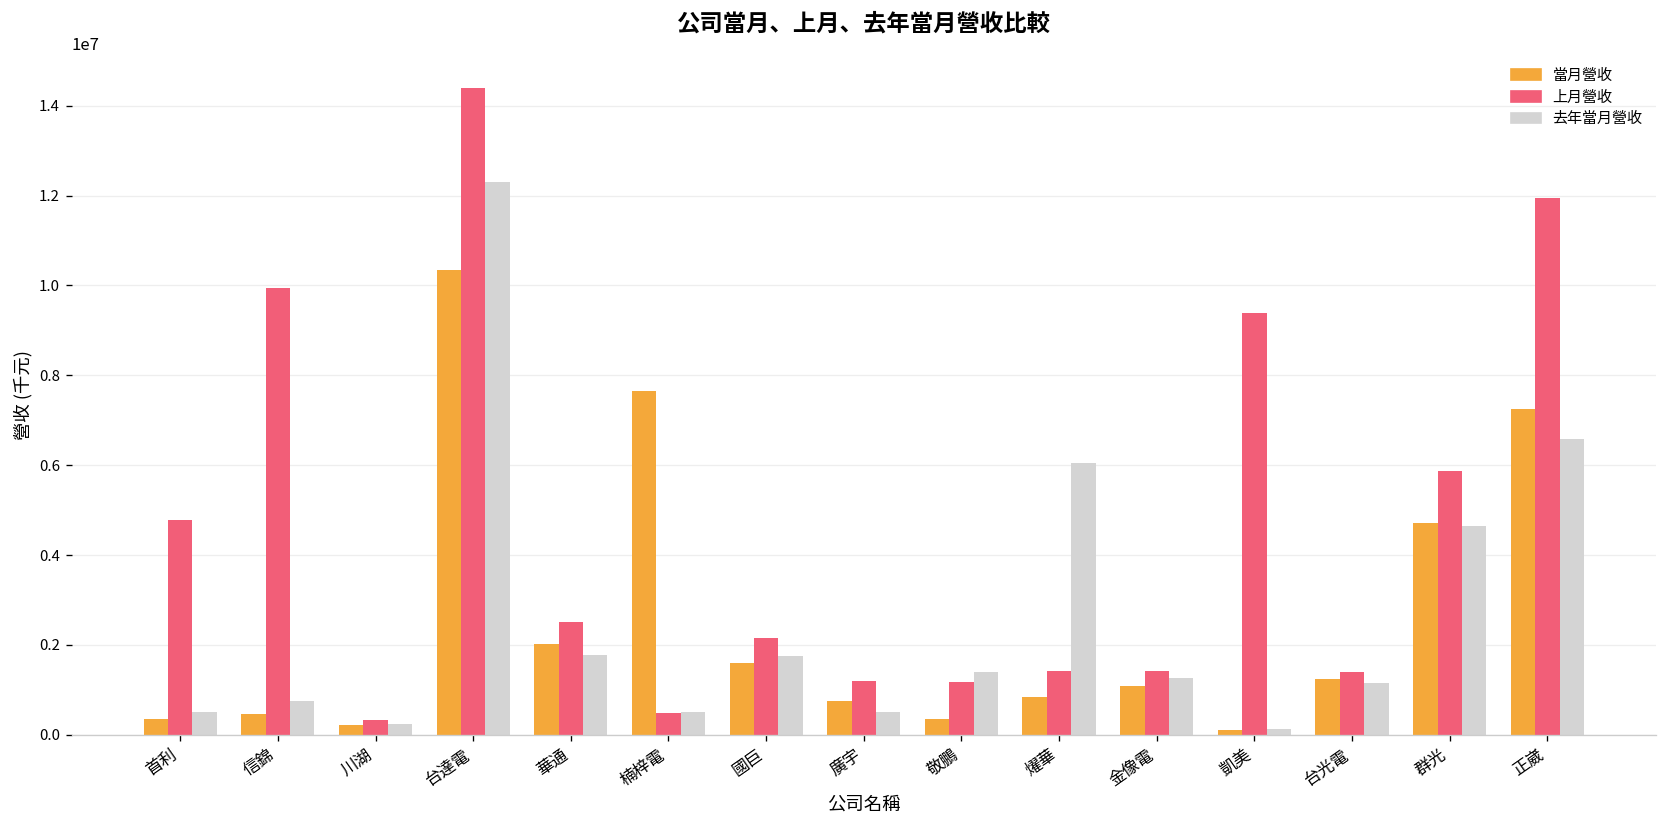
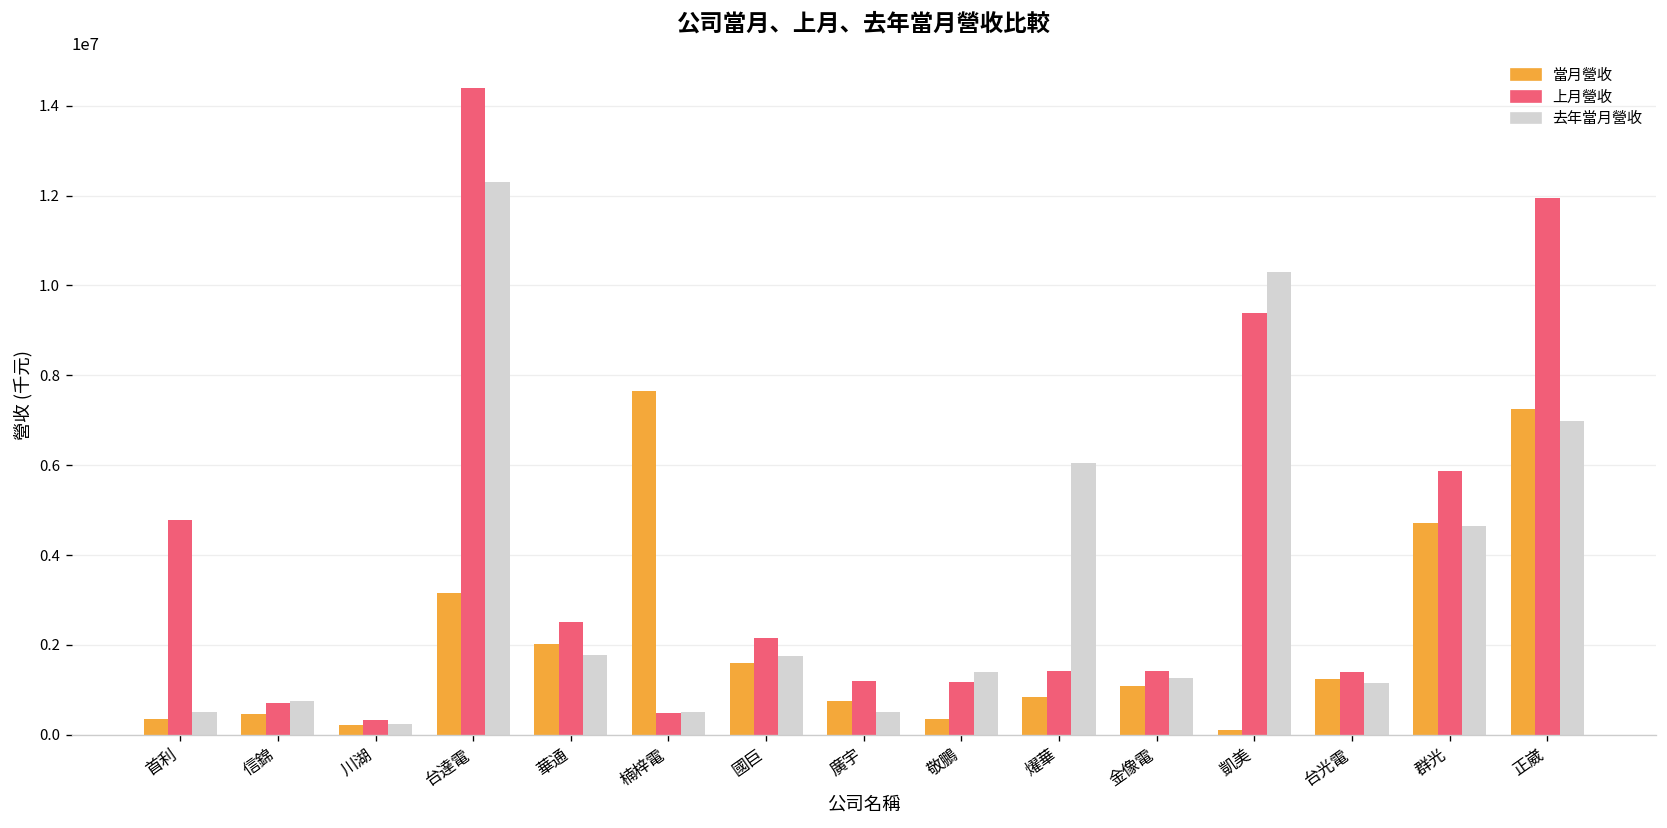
  {
    "當月營收": {
      "首利": 400000,
      "信錦": 500000,
      "川湖": 200000,
-     "台達電": 10300000,
+     "台達電": 3200000,
      "華通": 2000000,
      "楠梓電": 7700000,
      "國巨": 1600000,
      "廣宇": 800000,
      "敬鵬": 400000,
      "燿華": 900000,
      "金像電": 1100000,
      "凱美": 100000,
      "台光電": 1200000,
      "群光": 4700000,
      "正崴": 7200000
    },
    "上月營收": {
      "首利": 4800000,
-     "信錦": 9900000,
+     "信錦": 700000,
      "川湖": 300000,
      "台達電": 14400000,
      "華通": 2500000,
      "楠梓電": 500000,
      "國巨": 2200000,
      "廣宇": 1200000,
      "敬鵬": 1200000,
      "燿華": 1400000,
      "金像電": 1400000,
      "凱美": 9400000,
      "台光電": 1400000,
      "群光": 5900000,
      "正崴": 11900000
    },
    "去年當月營收": {
      "首利": 500000,
      "信錦": 800000,
      "川湖": 200000,
      "台達電": 12300000,
      "華通": 1800000,
      "楠梓電": 500000,
      "國巨": 1800000,
      "廣宇": 500000,
      "敬鵬": 1400000,
      "燿華": 6000000,
      "金像電": 1300000,
-     "凱美": 100000,
+     "凱美": 10300000,
      "台光電": 1100000,
      "群光": 4600000,
-     "正崴": 6600000
+     "正崴": 7000000
    }
  }
